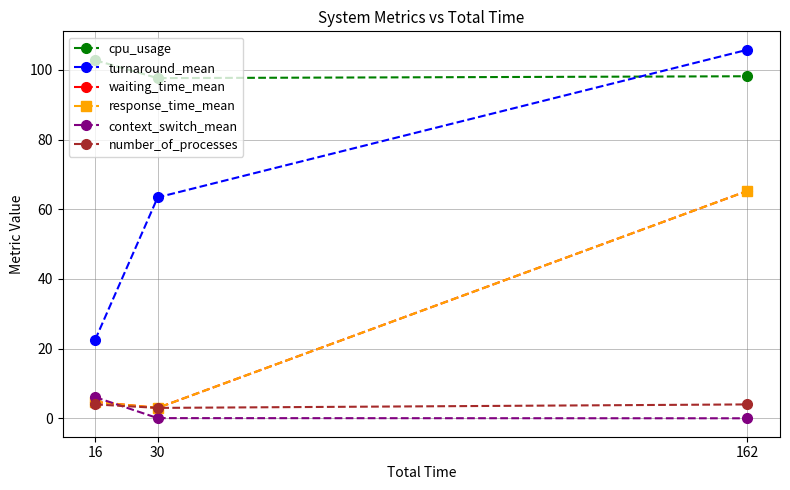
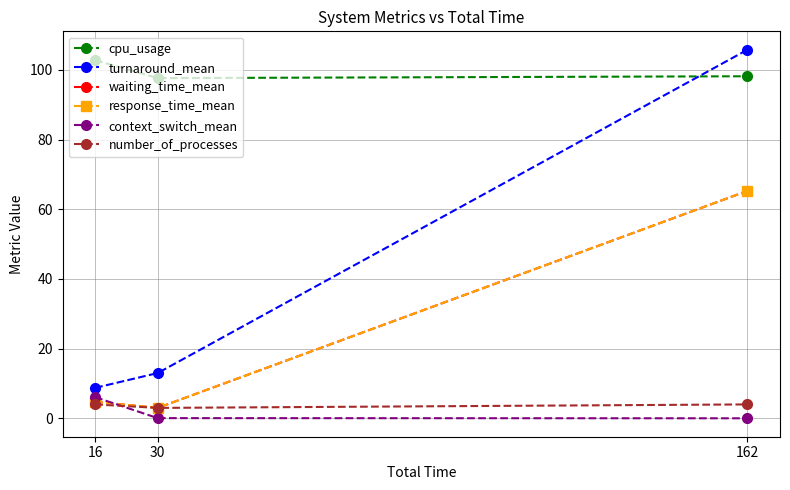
  {
    "cpu_usage": {
      "162": 98
    },
    "turnaround_mean": {
-     "16": 23,
-     "30": 63,
+     "16": 9,
+     "30": 13,
      "162": 106
    },
    "response_time_mean": {
      "16": 5,
      "162": 65
    },
    "context_switch_mean": {
      "16": 6,
      "30": 0,
      "162": 0
    },
    "number_of_processes": {
      "16": 4,
      "162": 4
    }
  }
